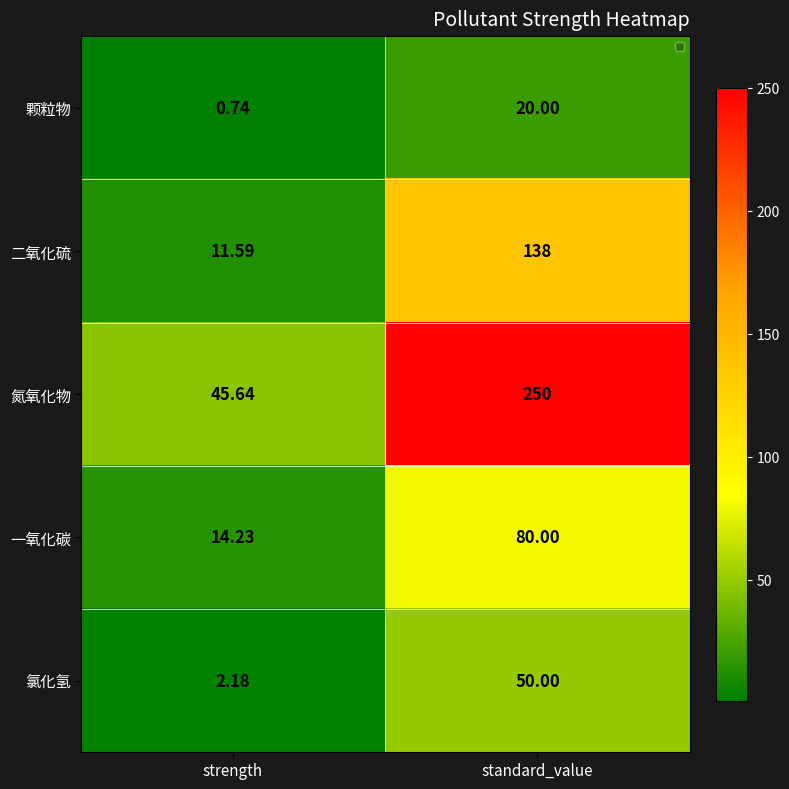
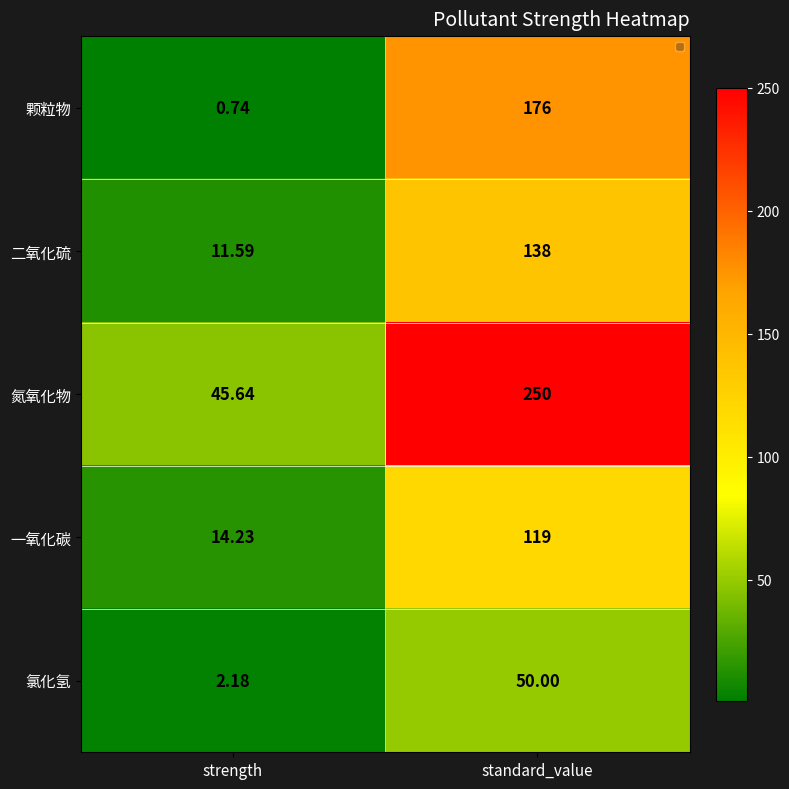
  {
    "颗粒物": {
      "strength": 0.74,
-     "standard_value": 20.00
+     "standard_value": 176
    },
    "二氧化硫": {
      "strength": 11.59,
      "standard_value": 138
    },
    "氮氧化物": {
      "strength": 45.64,
      "standard_value": 250
    },
    "一氧化碳": {
      "strength": 14.23,
-     "standard_value": 80.00
+     "standard_value": 119
    },
    "氯化氢": {
      "strength": 2.18,
      "standard_value": 50.00
    }
  }
